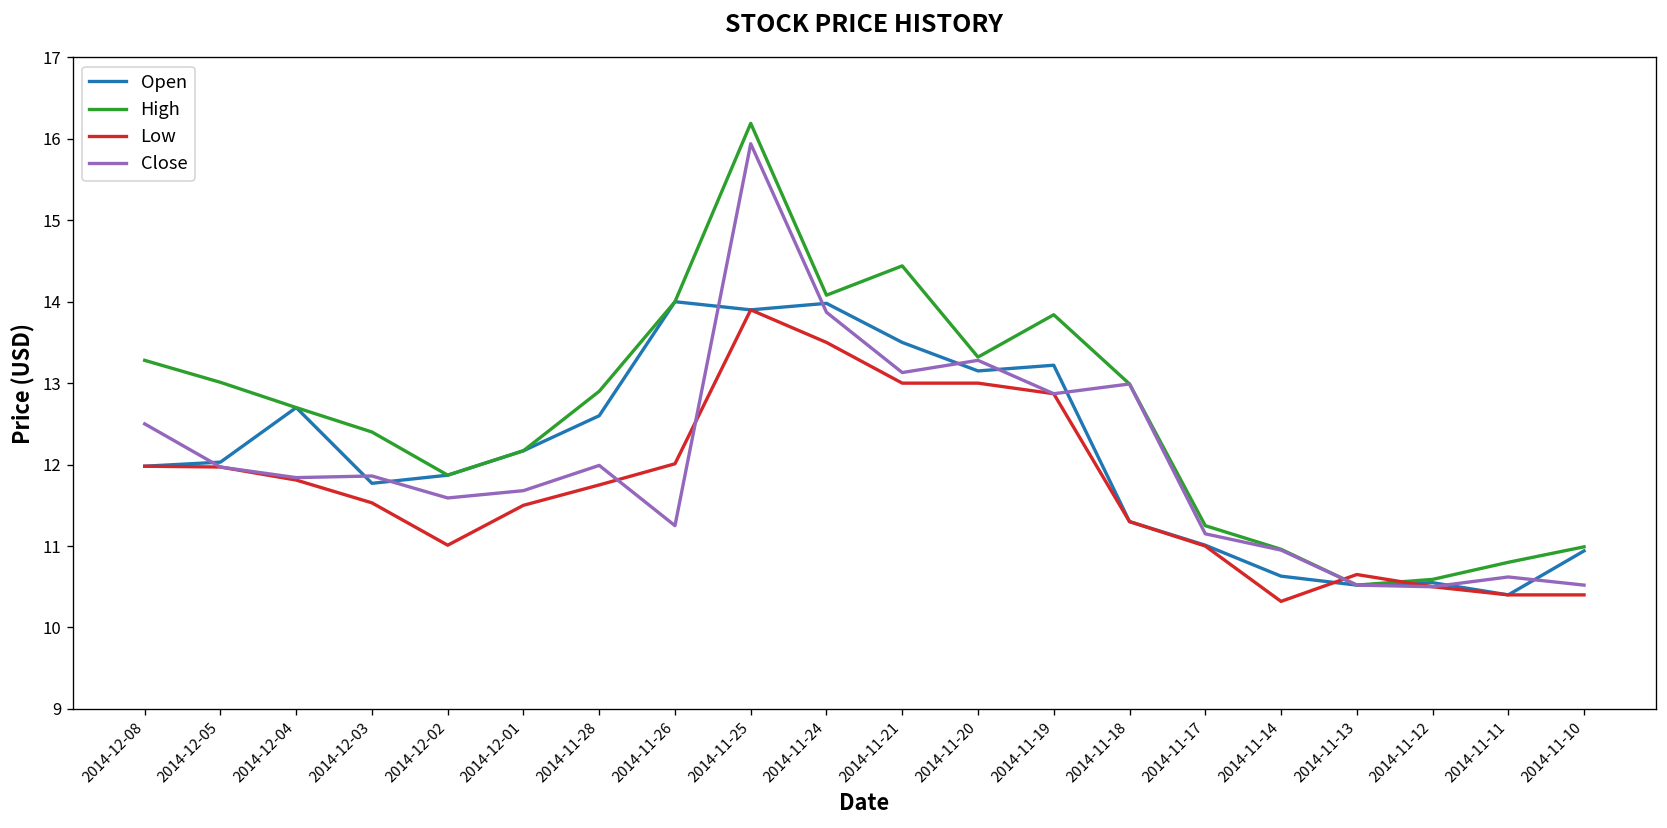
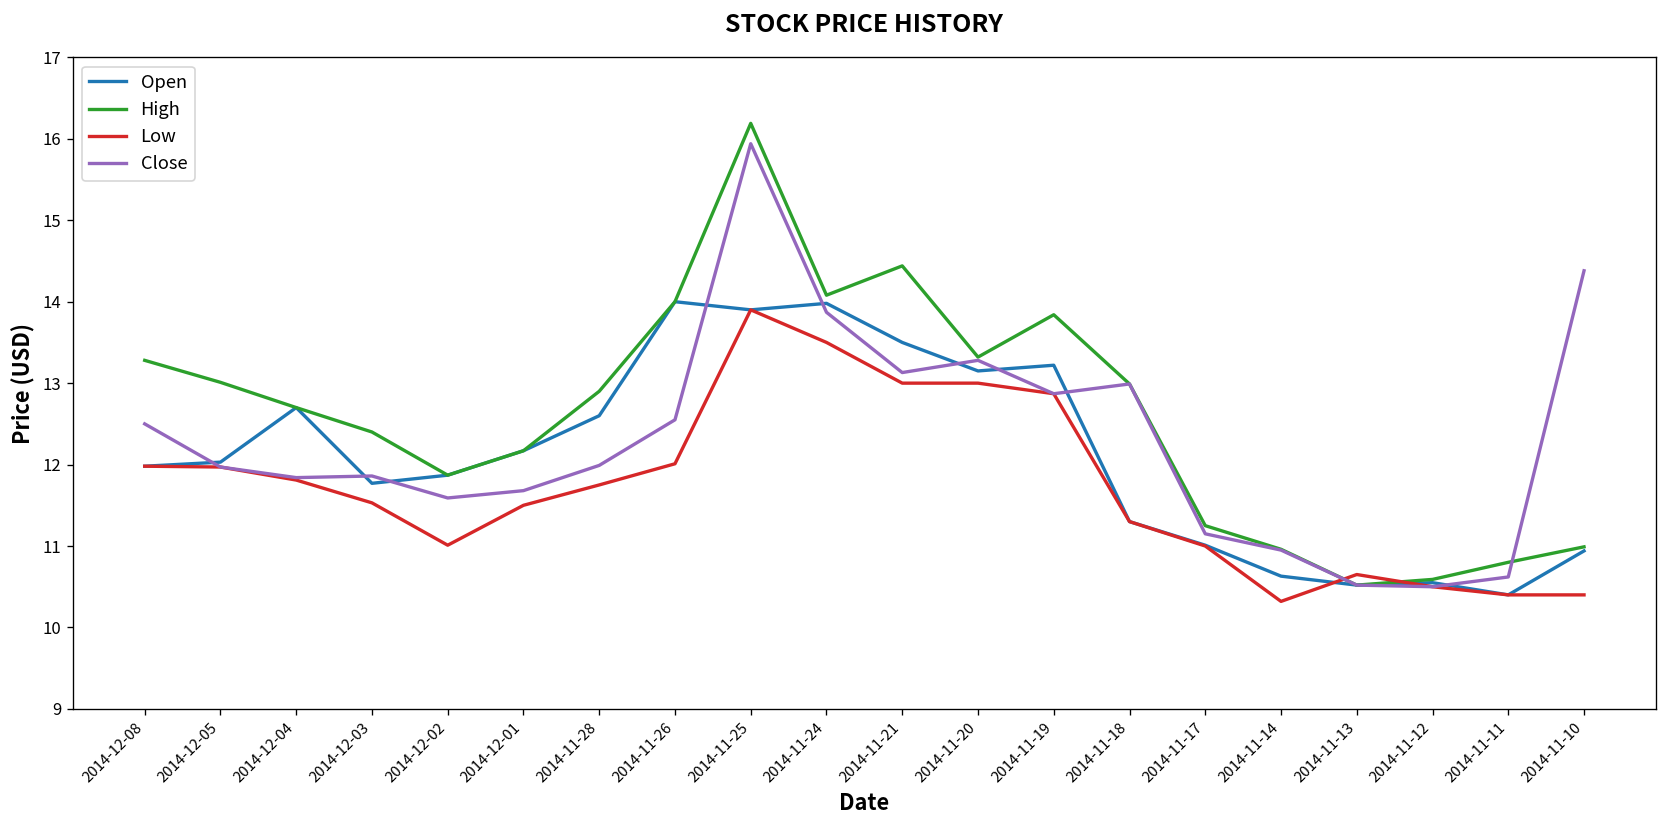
  {
    "Open": {
      "2014-12-05": 12.0,
      "2014-12-03": 11.8,
      "2014-11-28": 12.6,
      "2014-11-24": 14.0,
      "2014-11-21": 13.5,
      "2014-11-20": 13.2,
      "2014-11-19": 13.2,
      "2014-11-14": 10.6,
      "2014-11-12": 10.6,
      "2014-11-10": 10.9
    },
    "High": {
      "2014-12-08": 13.3,
      "2014-12-05": 13.0,
      "2014-12-03": 12.4,
      "2014-11-28": 12.9,
      "2014-11-25": 16.2,
      "2014-11-24": 14.1,
      "2014-11-21": 14.4,
      "2014-11-20": 13.3,
      "2014-11-19": 13.8,
      "2014-11-17": 11.3,
      "2014-11-12": 10.6,
      "2014-11-11": 10.8,
      "2014-11-10": 11.0
    },
    "Low": {
      "2014-12-03": 11.5,
      "2014-12-02": 11.0,
      "2014-12-01": 11.5,
      "2014-11-28": 11.8,
      "2014-11-26": 12.0,
      "2014-11-24": 13.5,
      "2014-11-21": 13.0,
      "2014-11-20": 13.0,
      "2014-11-14": 10.3,
      "2014-11-13": 10.7,
      "2014-11-10": 10.4
    },
    "Close": {
      "2014-12-08": 12.5,
      "2014-12-03": 11.9,
      "2014-12-02": 11.6,
      "2014-12-01": 11.7,
      "2014-11-28": 12.0,
-     "2014-11-26": 11.3,
+     "2014-11-26": 12.6,
      "2014-11-25": 15.9,
      "2014-11-24": 13.9,
      "2014-11-21": 13.1,
      "2014-11-20": 13.3,
      "2014-11-17": 11.2,
      "2014-11-11": 10.6,
-     "2014-11-10": 10.5
+     "2014-11-10": 14.4
    }
  }
